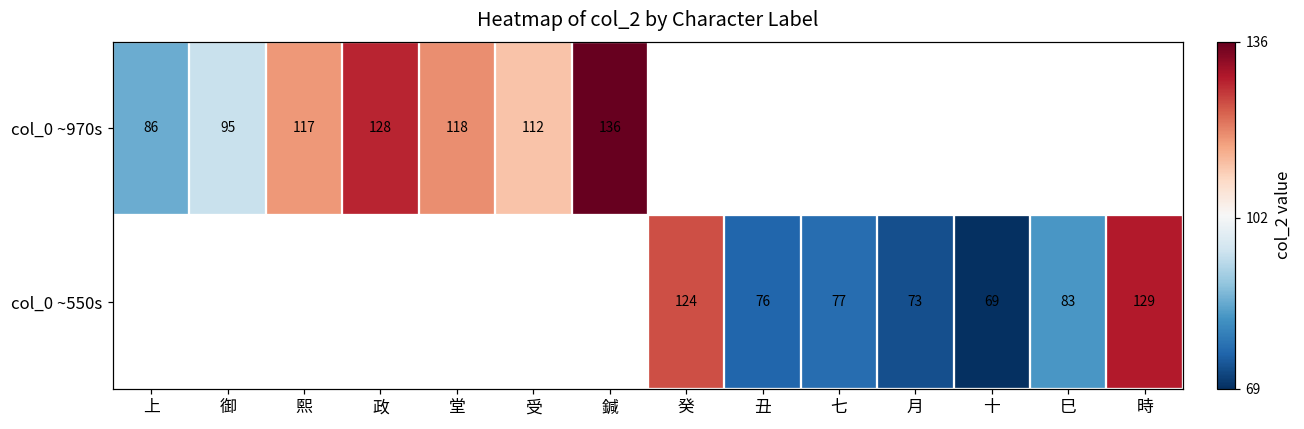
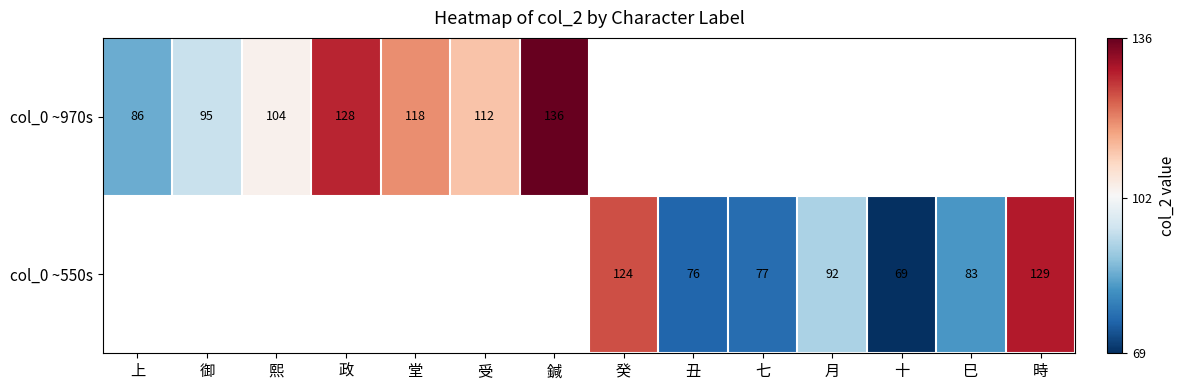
  {
    "col_0 ~970s": {
      "上": 86,
      "御": 95,
-     "熙": 117,
+     "熙": 104,
      "政": 128,
      "堂": 118,
      "受": 112,
      "鍼": 136
    },
    "col_0 ~550s": {
      "癸": 124,
      "丑": 76,
      "七": 77,
-     "月": 73,
+     "月": 92,
      "十": 69,
      "巳": 83,
      "時": 129
    }
  }
